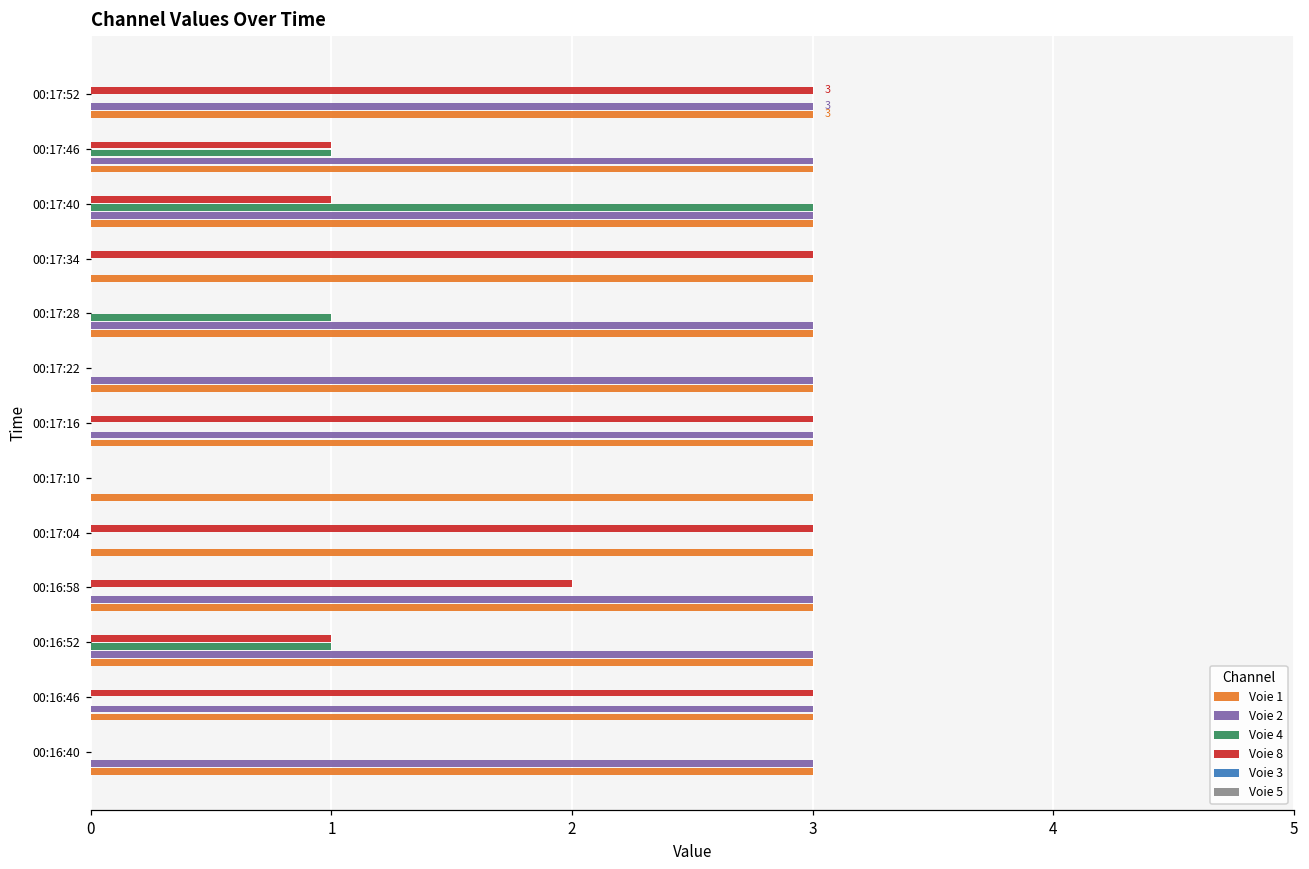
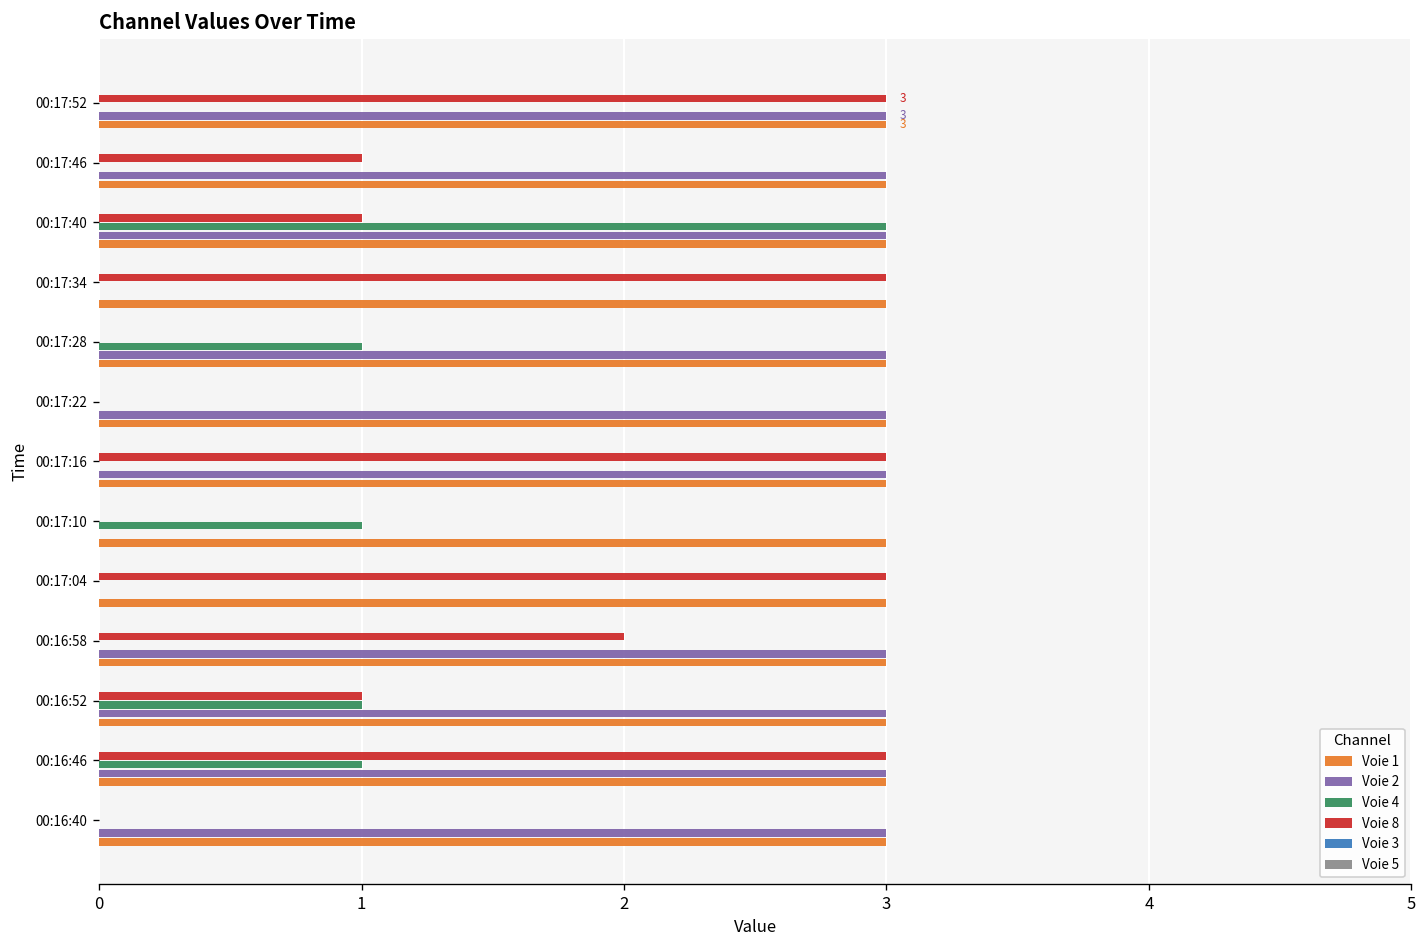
  {
    "Voie 1": {
      "00:17:46": 3,
      "00:17:40": 3,
      "00:17:34": 3,
      "00:17:28": 3,
      "00:17:22": 3,
      "00:17:16": 3,
      "00:17:10": 3,
      "00:17:04": 3,
      "00:16:58": 3,
      "00:16:52": 3,
      "00:16:46": 3,
      "00:16:40": 3
    },
    "Voie 4": {
      "00:17:52": 0,
-     "00:17:46": 1,
+     "00:17:46": 0,
      "00:17:40": 3,
      "00:17:34": 0,
      "00:17:28": 1,
      "00:17:22": 0,
      "00:17:16": 0,
-     "00:17:10": 0,
+     "00:17:10": 1,
      "00:17:04": 0,
      "00:16:58": 0,
      "00:16:52": 1,
-     "00:16:46": 0,
+     "00:16:46": 1,
      "00:16:40": 0
    },
    "Voie 8": {
      "00:17:52": 3
    },
    "Voie 3": {
      "00:17:52": 0,
      "00:17:46": 0,
      "00:17:40": 0,
      "00:17:34": 0,
      "00:17:28": 0,
      "00:17:22": 0,
      "00:17:16": 0,
      "00:17:10": 0,
      "00:17:04": 0,
      "00:16:58": 0,
      "00:16:52": 0,
      "00:16:46": 0,
      "00:16:40": 0
    }
  }
